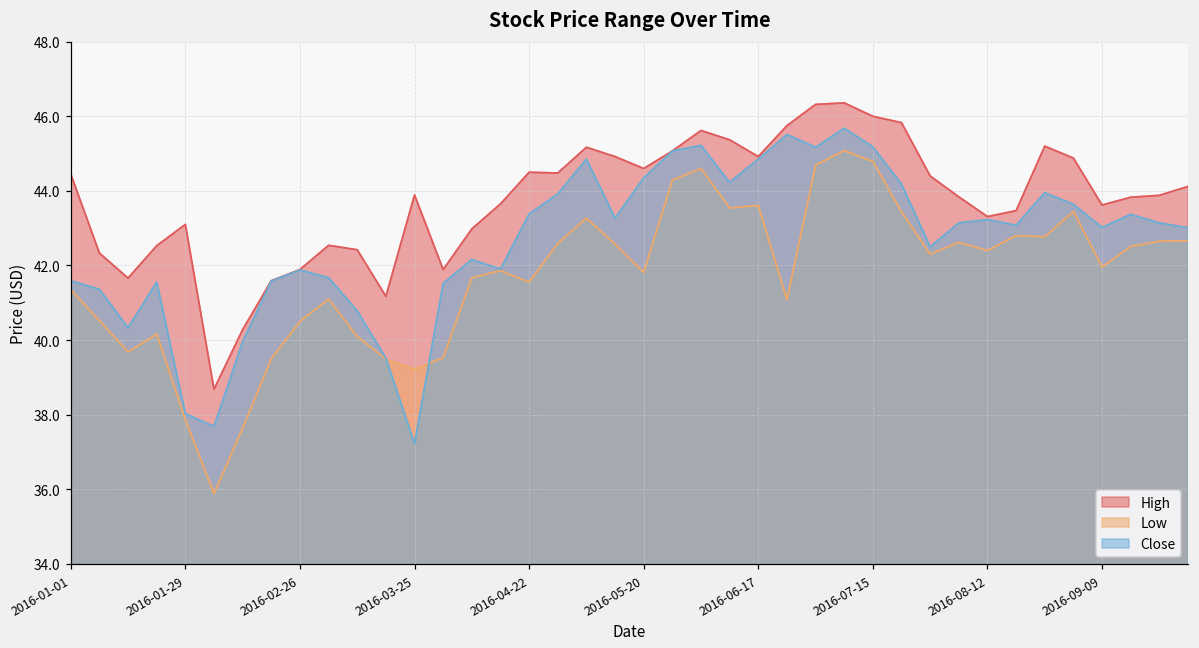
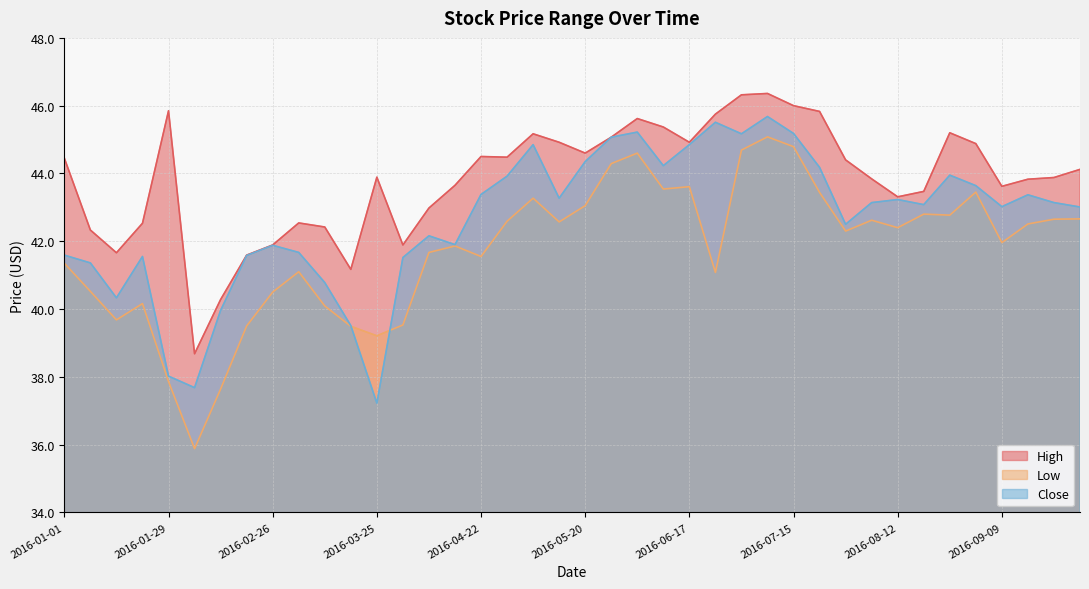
  {
    "High": {
      "2016-01-01": 44.5,
-     "2016-01-29": 43.1,
+     "2016-01-29": 45.8,
      "2016-03-25": 43.9,
      "2016-04-22": 44.5,
      "2016-05-20": 44.6,
      "2016-07-15": 46.0,
      "2016-08-12": 43.3,
      "2016-09-09": 43.6
    },
    "Low": {
      "2016-01-01": 41.3,
      "2016-01-29": 37.9,
      "2016-02-26": 40.5,
      "2016-03-25": 39.2,
      "2016-04-22": 41.5,
-     "2016-05-20": 41.8,
+     "2016-05-20": 43.0,
      "2016-06-17": 43.6,
      "2016-07-15": 44.8,
      "2016-08-12": 42.4,
      "2016-09-09": 42.0
    },
    "Close": {
      "2016-01-01": 41.6,
      "2016-01-29": 38.0,
      "2016-03-25": 37.2,
      "2016-04-22": 43.4,
      "2016-05-20": 44.3,
      "2016-07-15": 45.2,
      "2016-08-12": 43.2,
      "2016-09-09": 43.0
    }
  }
